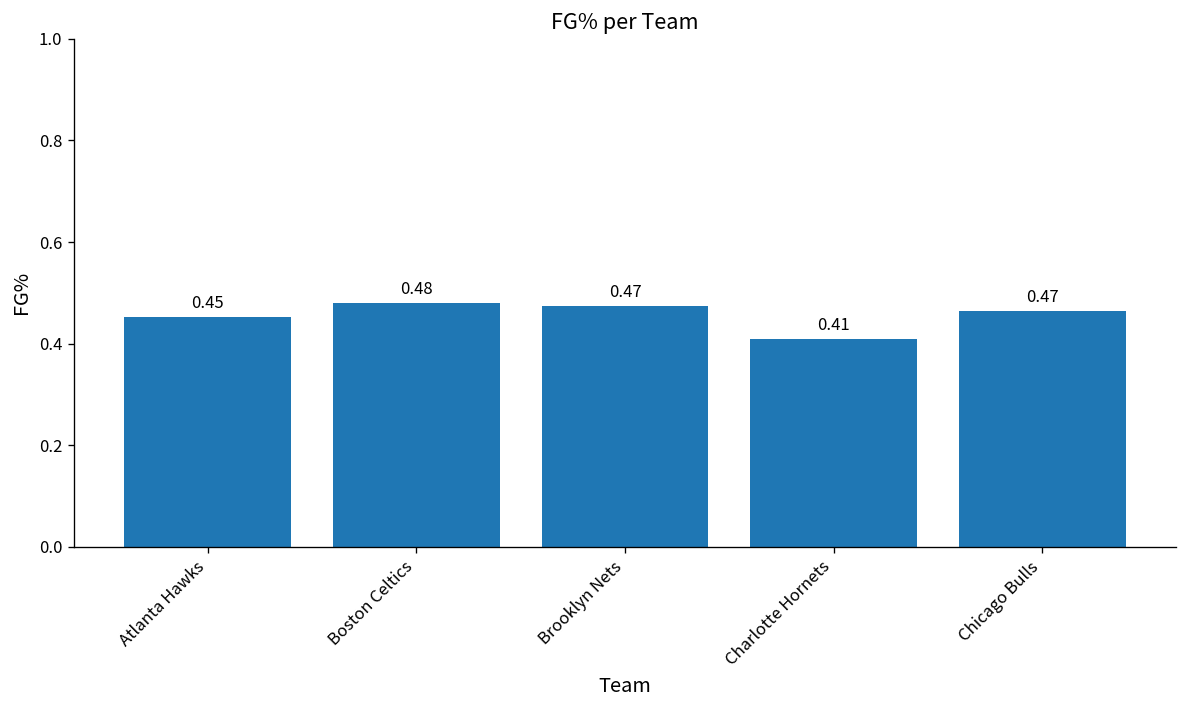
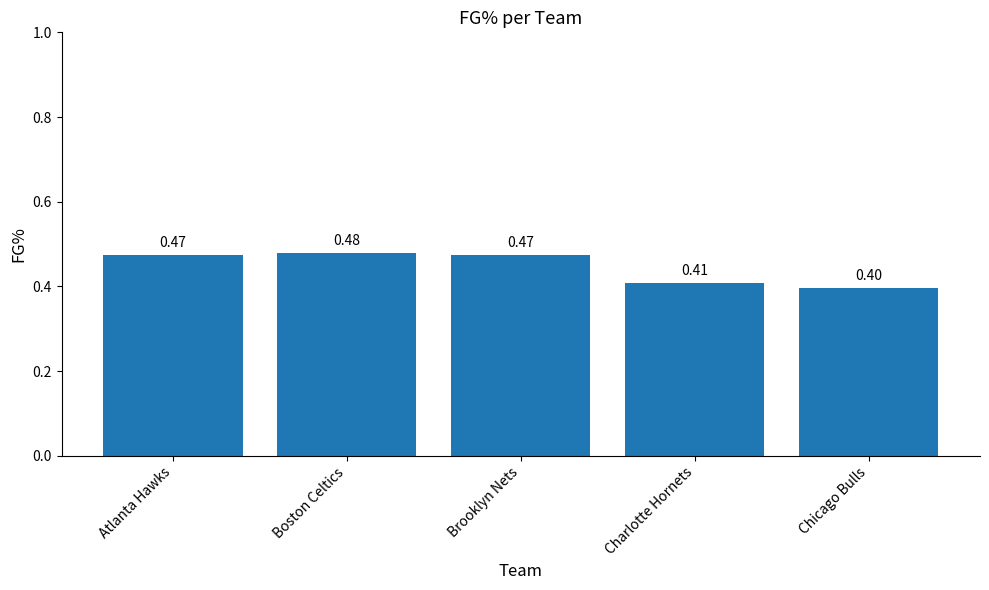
  {
-   "Atlanta Hawks": 0.45,
+   "Atlanta Hawks": 0.47,
    "Boston Celtics": 0.48,
    "Brooklyn Nets": 0.47,
    "Charlotte Hornets": 0.41,
-   "Chicago Bulls": 0.47
+   "Chicago Bulls": 0.40
  }
